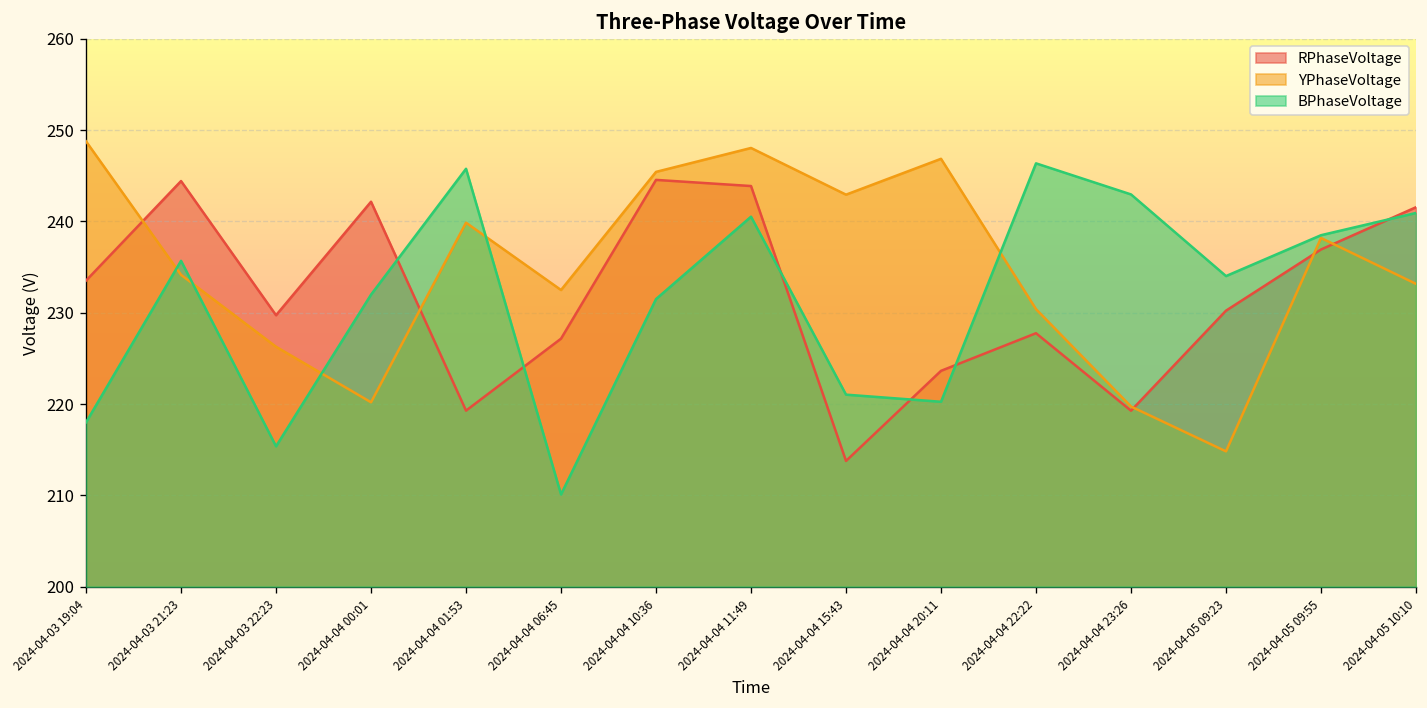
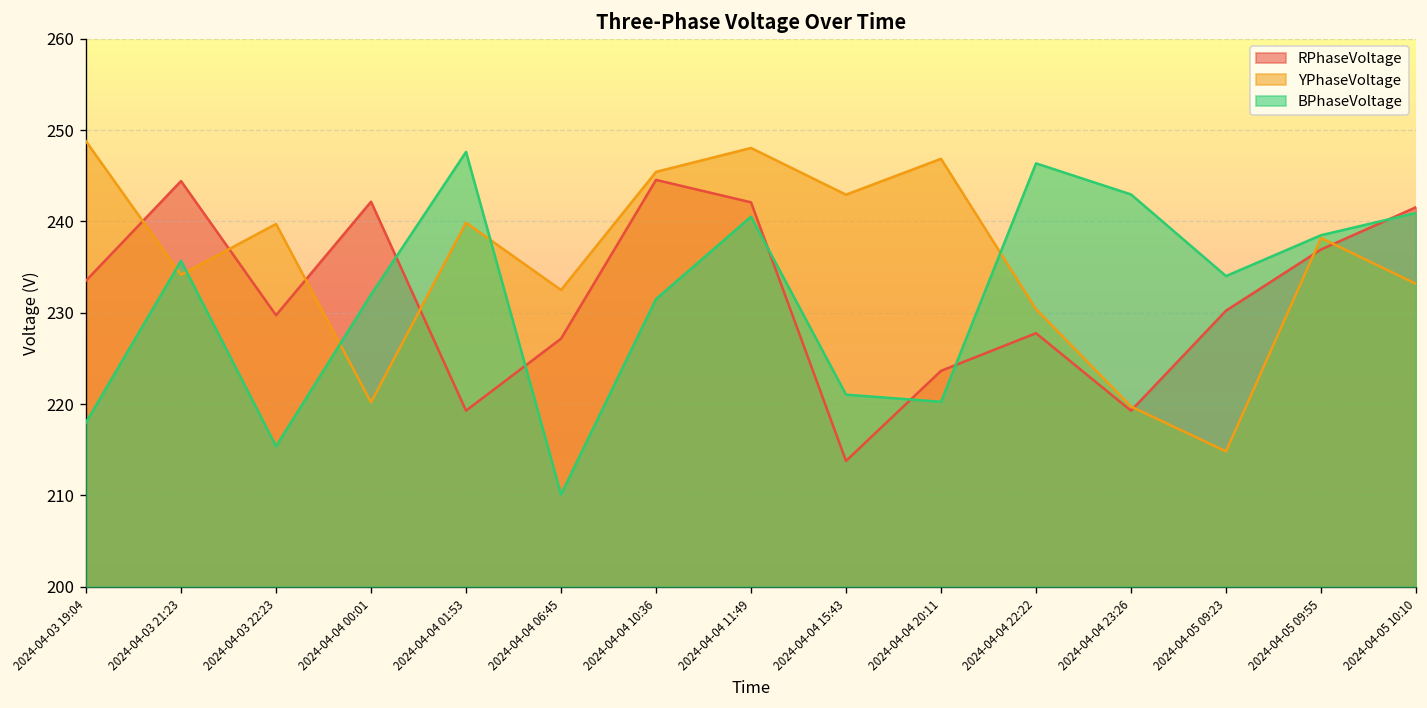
  {
    "RPhaseVoltage": {
      "2024-04-03 19:04": 234,
      "2024-04-03 21:23": 244,
      "2024-04-03 22:23": 230,
      "2024-04-04 00:01": 242,
      "2024-04-04 01:53": 219,
      "2024-04-04 06:45": 227,
      "2024-04-04 10:36": 245,
-     "2024-04-04 11:49": 244,
+     "2024-04-04 11:49": 242,
      "2024-04-04 15:43": 214,
      "2024-04-04 20:11": 224,
      "2024-04-04 22:22": 228,
      "2024-04-04 23:26": 219,
      "2024-04-05 09:23": 230,
      "2024-04-05 09:55": 237,
      "2024-04-05 10:10": 242
    },
    "YPhaseVoltage": {
      "2024-04-03 19:04": 249,
      "2024-04-03 21:23": 234,
-     "2024-04-03 22:23": 226,
+     "2024-04-03 22:23": 240,
      "2024-04-04 00:01": 220,
      "2024-04-04 01:53": 240,
      "2024-04-04 06:45": 232,
      "2024-04-04 10:36": 245,
      "2024-04-04 11:49": 248,
      "2024-04-04 15:43": 243,
      "2024-04-04 20:11": 247,
      "2024-04-04 22:22": 230,
      "2024-04-04 23:26": 220,
      "2024-04-05 09:23": 215,
      "2024-04-05 10:10": 233
    },
    "BPhaseVoltage": {
      "2024-04-03 19:04": 218,
      "2024-04-03 21:23": 236,
      "2024-04-03 22:23": 215,
      "2024-04-04 00:01": 232,
-     "2024-04-04 01:53": 246,
+     "2024-04-04 01:53": 248,
      "2024-04-04 06:45": 210,
      "2024-04-04 10:36": 231,
      "2024-04-04 11:49": 241,
      "2024-04-04 15:43": 221,
      "2024-04-04 20:11": 220,
      "2024-04-04 22:22": 246,
      "2024-04-04 23:26": 243,
      "2024-04-05 09:23": 234,
      "2024-04-05 10:10": 241
    }
  }
